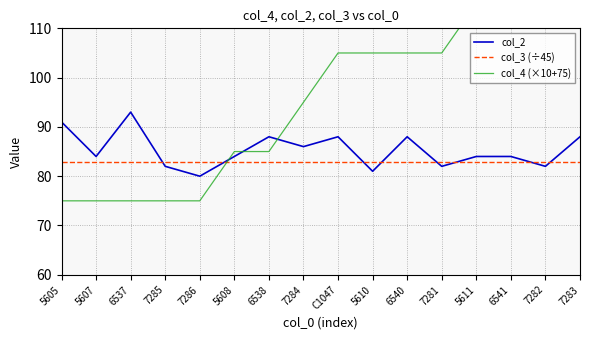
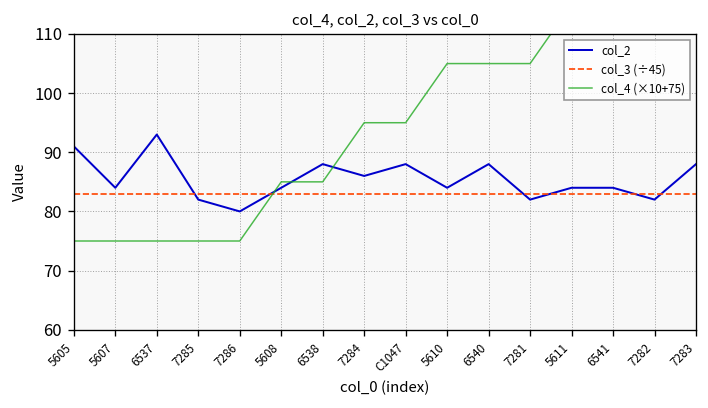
  {
    "col_2": {
      "5605": 91,
      "5607": 84,
      "6537": 93,
      "7285": 82,
      "7286": 80,
      "5608": 84,
      "6538": 88,
      "7284": 86,
      "C1047": 88,
-     "5610": 81,
+     "5610": 84,
      "6540": 88,
      "7281": 82,
      "5611": 84,
      "6541": 84,
      "7282": 82,
      "7283": 88
    },
    "col_3 (÷45)": {
      "5605": 83,
      "5607": 83,
      "6537": 83,
      "7285": 83,
      "7286": 83,
      "5608": 83,
      "6538": 83,
      "7284": 83,
      "C1047": 83,
      "5610": 83,
      "6540": 83,
      "7281": 83,
      "5611": 83,
      "6541": 83,
      "7282": 83,
      "7283": 83
    },
    "col_4 (×10+75)": {
      "5605": 75,
      "5607": 75,
      "6537": 75,
      "7285": 75,
      "7286": 75,
      "5608": 85,
      "6538": 85,
      "7284": 95,
-     "C1047": 105,
+     "C1047": 95,
      "5610": 105,
      "6540": 105,
      "7281": 105
    }
  }
